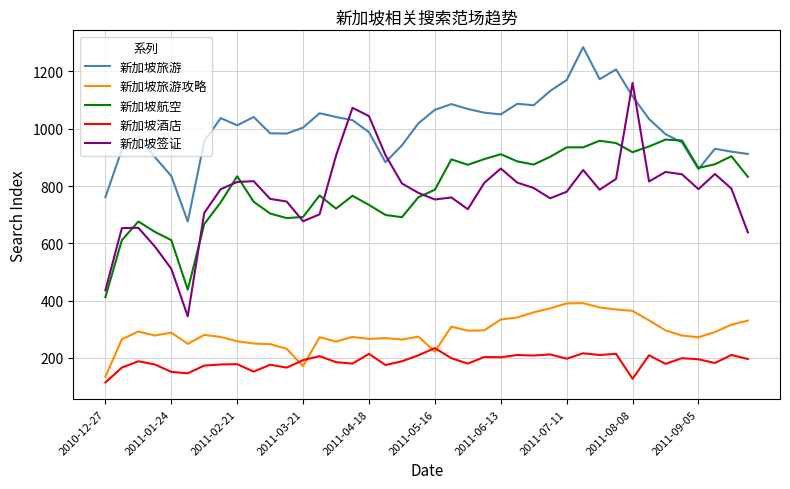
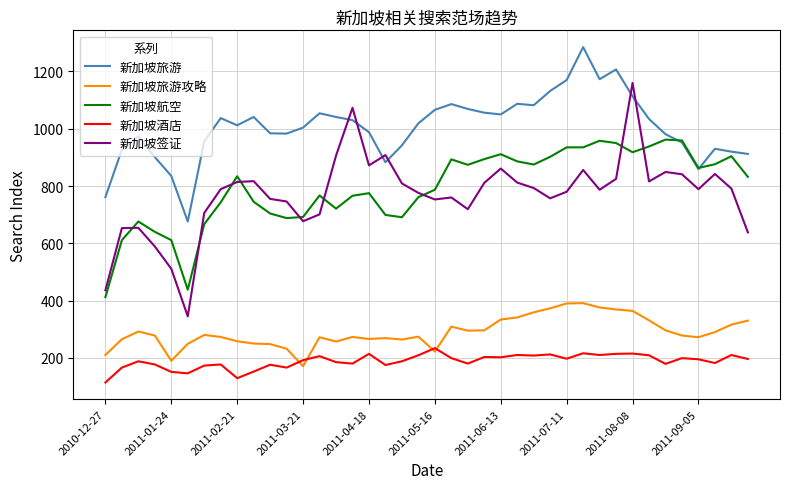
  {
    "新加坡旅游": {
      "2010-12-27": 760,
      "2011-01-24": 840,
      "2011-02-21": 1010,
      "2011-03-21": 1000,
      "2011-04-18": 990,
      "2011-05-16": 1070,
      "2011-06-13": 1050,
      "2011-07-11": 1170,
      "2011-08-08": 1110
    },
    "新加坡旅游攻略": {
-     "2010-12-27": 130,
-     "2011-01-24": 290,
+     "2010-12-27": 210,
+     "2011-01-24": 190,
      "2011-02-21": 260,
      "2011-03-21": 170,
      "2011-04-18": 270,
      "2011-05-16": 220,
      "2011-06-13": 330,
      "2011-07-11": 390,
      "2011-08-08": 360,
      "2011-09-05": 270
    },
    "新加坡航空": {
      "2010-12-27": 410,
      "2011-01-24": 610,
      "2011-02-21": 830,
      "2011-03-21": 690,
-     "2011-04-18": 730,
+     "2011-04-18": 780,
      "2011-05-16": 790,
      "2011-06-13": 910,
      "2011-07-11": 940,
      "2011-08-08": 920
    },
    "新加坡酒店": {
      "2010-12-27": 110,
      "2011-01-24": 150,
-     "2011-02-21": 180,
+     "2011-02-21": 130,
      "2011-03-21": 190,
      "2011-04-18": 210,
      "2011-05-16": 230,
      "2011-06-13": 200,
      "2011-07-11": 200,
-     "2011-08-08": 130,
+     "2011-08-08": 220,
      "2011-09-05": 200
    },
    "新加坡签证": {
      "2010-12-27": 440,
      "2011-01-24": 510,
      "2011-02-21": 810,
      "2011-03-21": 680,
-     "2011-04-18": 1040,
+     "2011-04-18": 870,
      "2011-05-16": 750,
      "2011-06-13": 860,
      "2011-07-11": 780,
      "2011-08-08": 1160,
      "2011-09-05": 790
    }
  }
